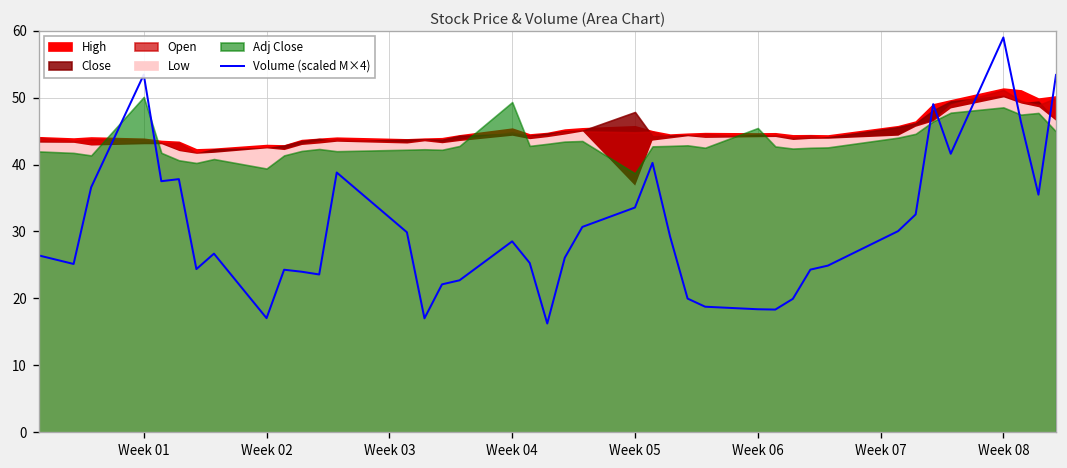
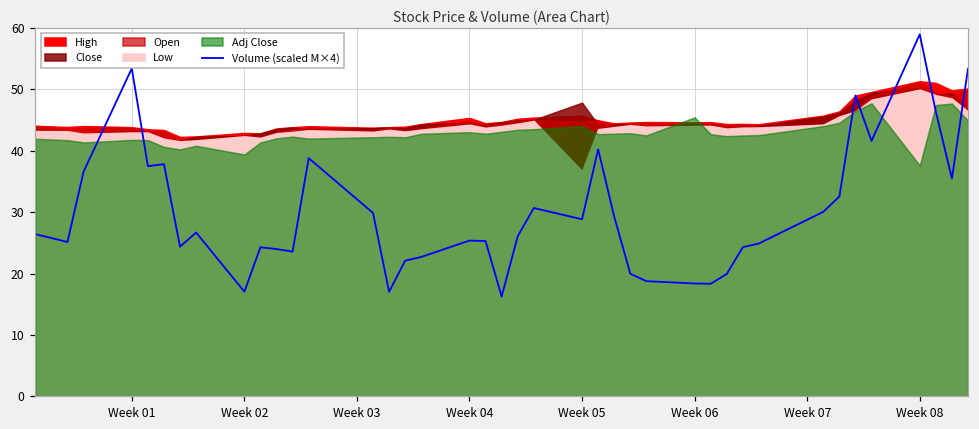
  {
    "Volume (scaled M×4)": {
      "Week 02": 17,
-     "Week 04": 29,
-     "Week 05": 34,
+     "Week 04": 25,
+     "Week 05": 29,
      "Week 06": 18,
      "Week 08": 59
    },
    "Close": {
      "Week 05": 48
    },
    "Low": {
      "Week 05": 37
    },
    "Adj Close": {
-     "Week 01": 50,
+     "Week 01": 42,
      "Week 02": 39,
-     "Week 04": 49,
-     "Week 05": 39,
+     "Week 04": 43,
+     "Week 05": 44,
      "Week 06": 45,
-     "Week 08": 49
+     "Week 08": 38
    }
  }
